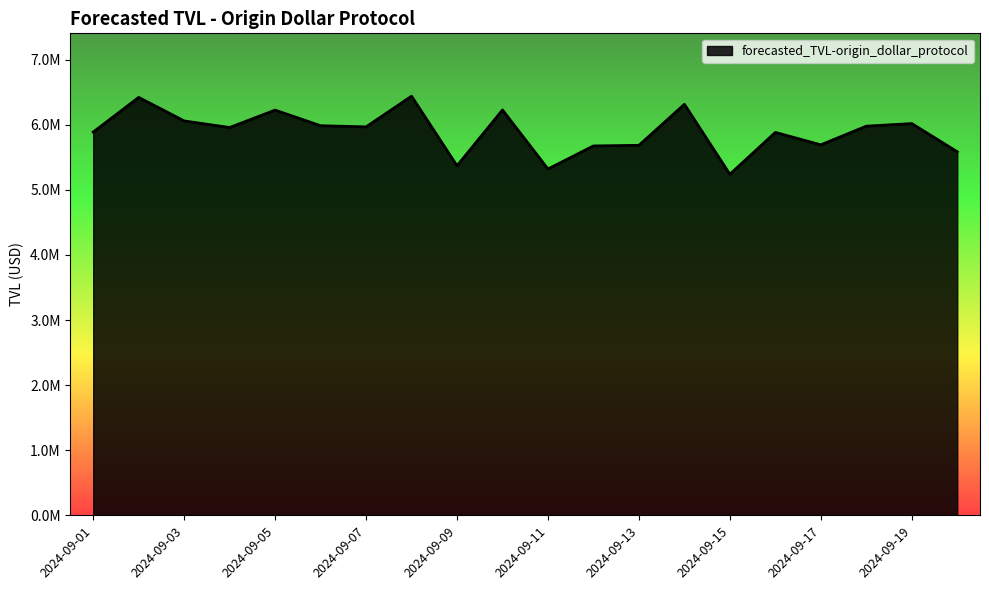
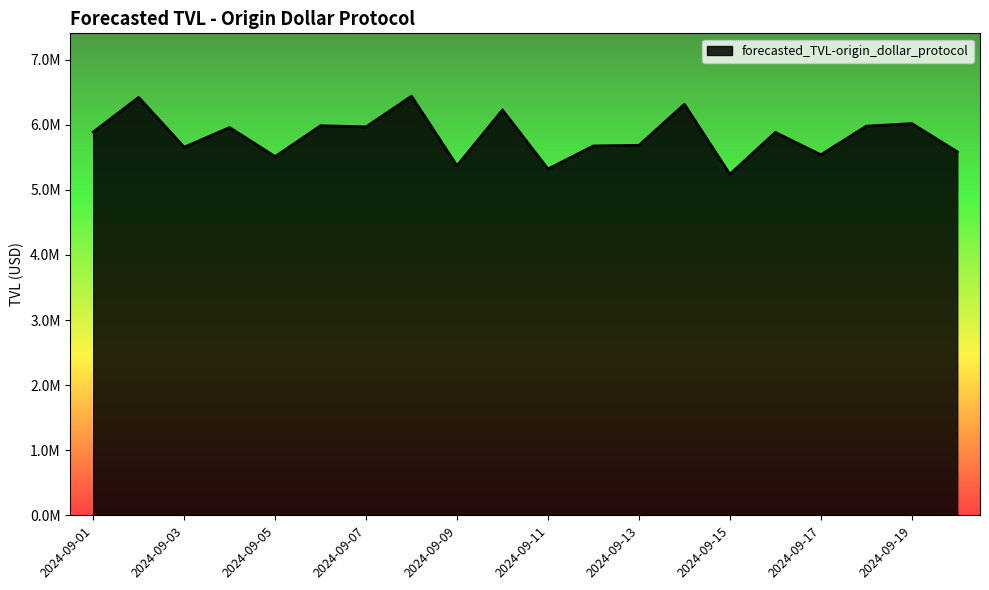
  {
    "2024-09-01": 5900000,
-   "2024-09-03": 6100000,
-   "2024-09-05": 6200000,
+   "2024-09-03": 5700000,
+   "2024-09-05": 5500000,
    "2024-09-07": 6000000,
    "2024-09-09": 5400000,
    "2024-09-11": 5300000,
    "2024-09-13": 5700000,
    "2024-09-15": 5200000,
-   "2024-09-17": 5700000,
+   "2024-09-17": 5500000,
    "2024-09-19": 6000000
  }
